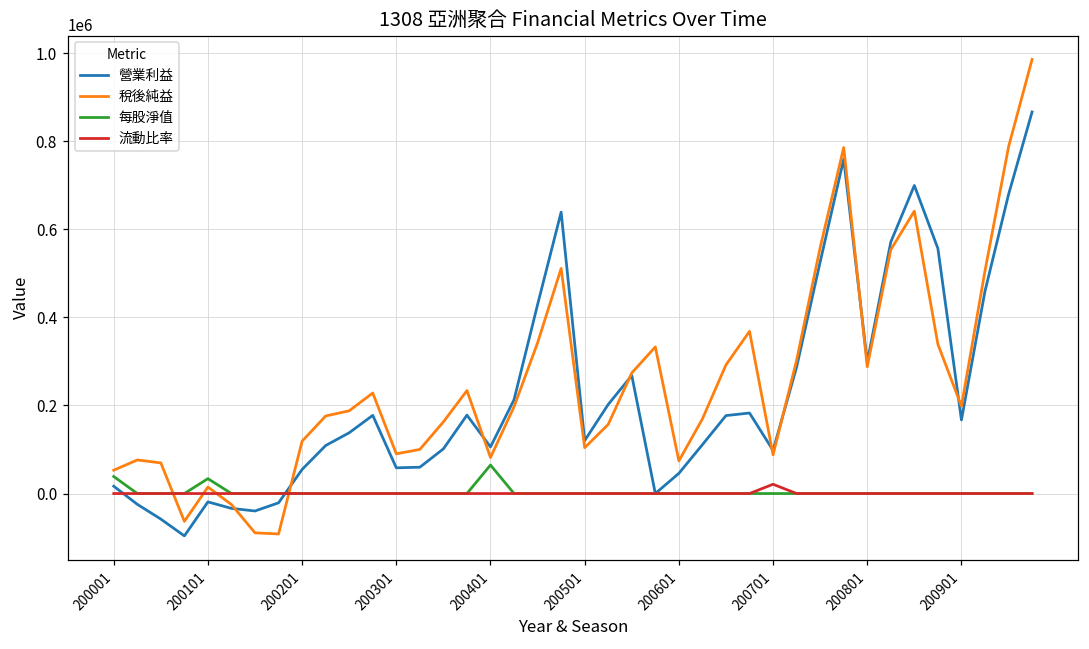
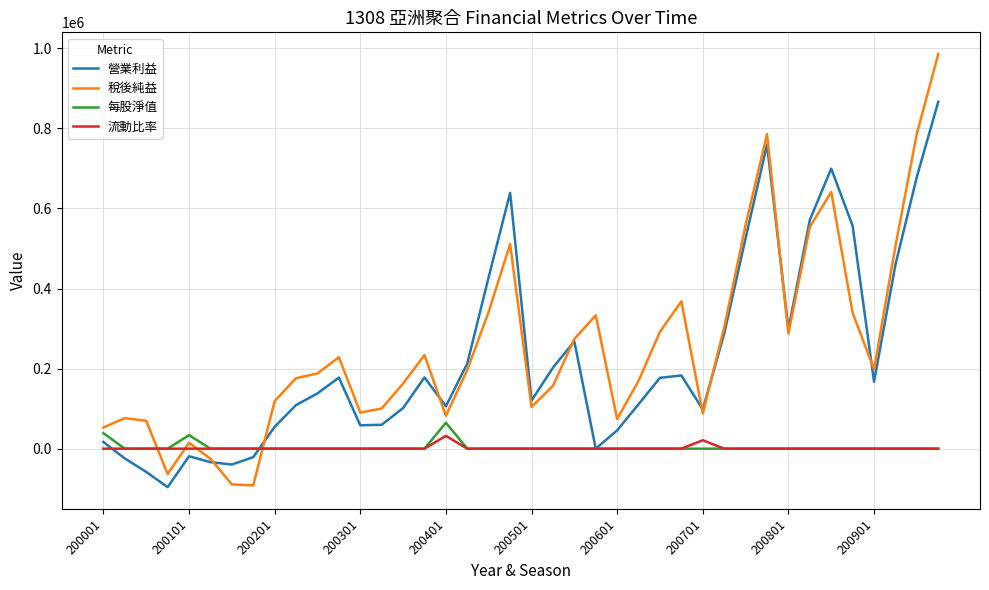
  {
    "營業利益": {
      "200001": 20000,
      "200101": -20000,
      "200201": 50000,
      "200301": 60000,
      "200401": 110000,
      "200501": 120000,
      "200601": 50000,
      "200701": 100000,
      "200801": 300000,
      "200901": 170000
    },
    "稅後純益": {
      "200001": 50000,
      "200101": 10000,
      "200201": 120000,
      "200301": 90000,
      "200401": 80000,
      "200501": 100000,
      "200601": 70000,
      "200701": 90000,
      "200801": 290000,
      "200901": 200000
    },
    "每股淨值": {
      "200001": 40000,
      "200101": 30000,
      "200401": 60000,
      "200701": 0
    },
    "流動比率": {
      "200001": 0,
      "200101": 0,
-     "200401": 0,
+     "200401": 30000,
      "200701": 20000
    }
  }
